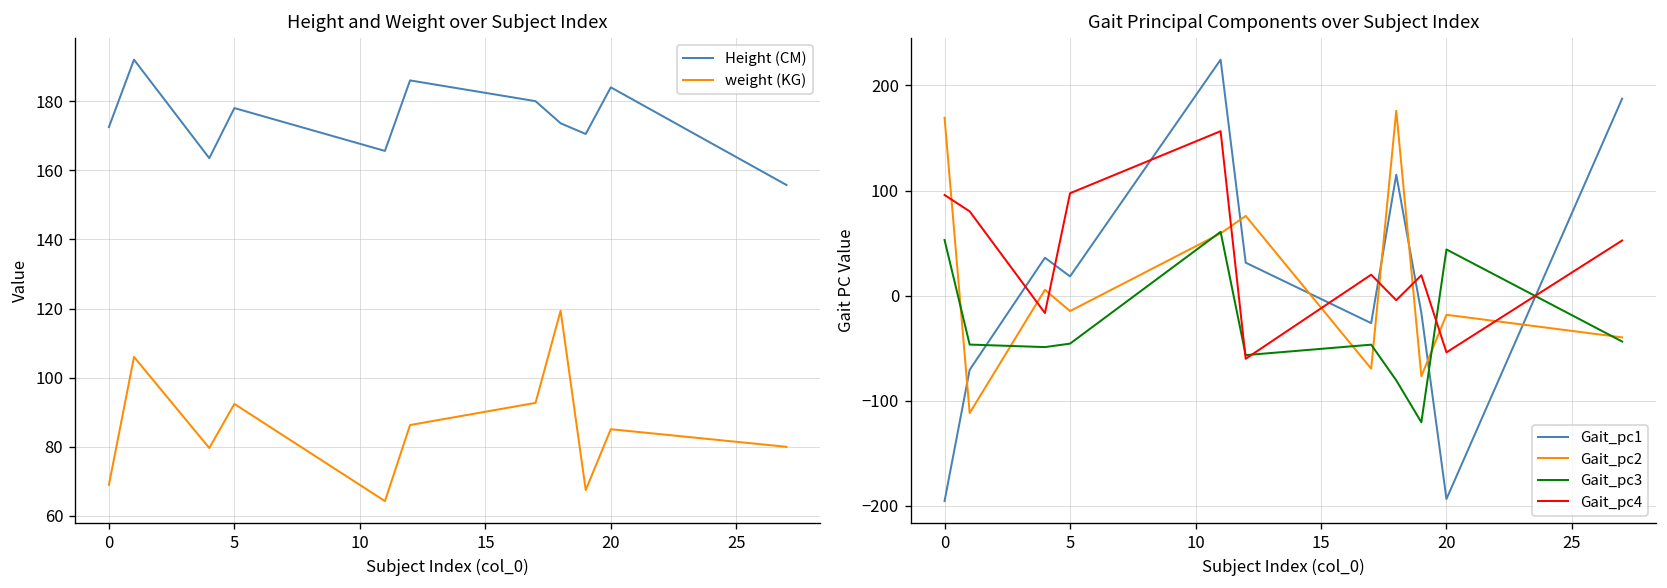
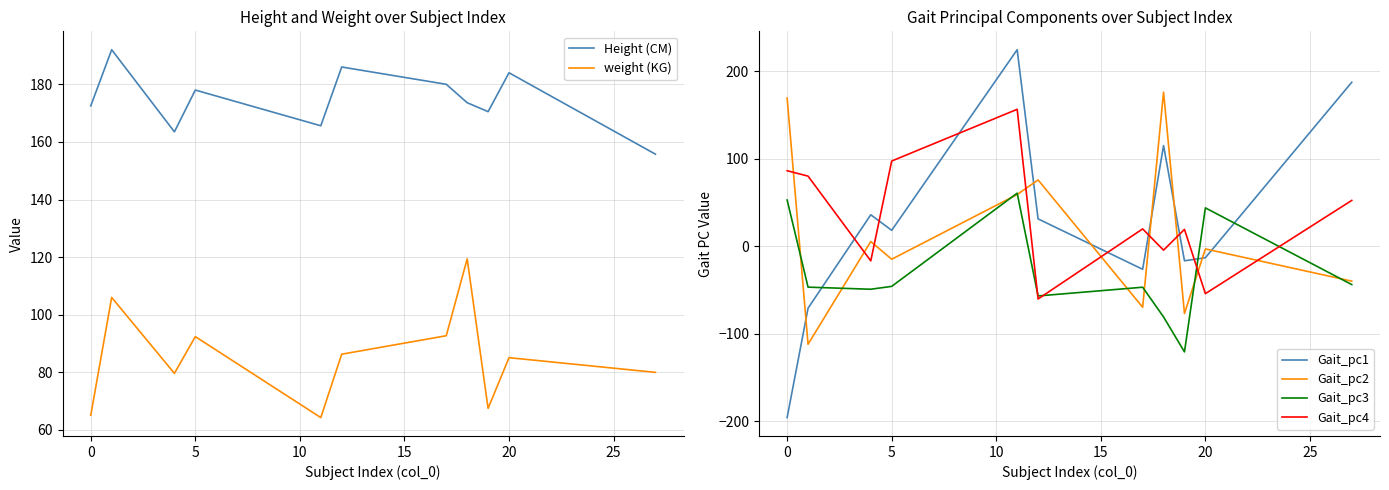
  {
    "Height and Weight over Subject Index": {
      "Height (CM)": {
        "0": 173,
        "5": 178,
        "20": 184
      },
      "weight (KG)": {
-       "0": 69,
+       "0": 65,
        "5": 92,
        "20": 85
      }
    },
    "Gait Principal Components over Subject Index": {
      "Gait_pc1": {
        "0": -200,
        "5": 20,
-       "20": -190
+       "20": -10
      },
      "Gait_pc2": {
        "0": 170,
        "5": -10,
-       "20": -20
+       "20": 0
      },
      "Gait_pc3": {
        "0": 50,
        "5": -50,
        "20": 40
      },
      "Gait_pc4": {
-       "0": 100,
+       "0": 90,
        "5": 100,
        "20": -50
      }
    }
  }
